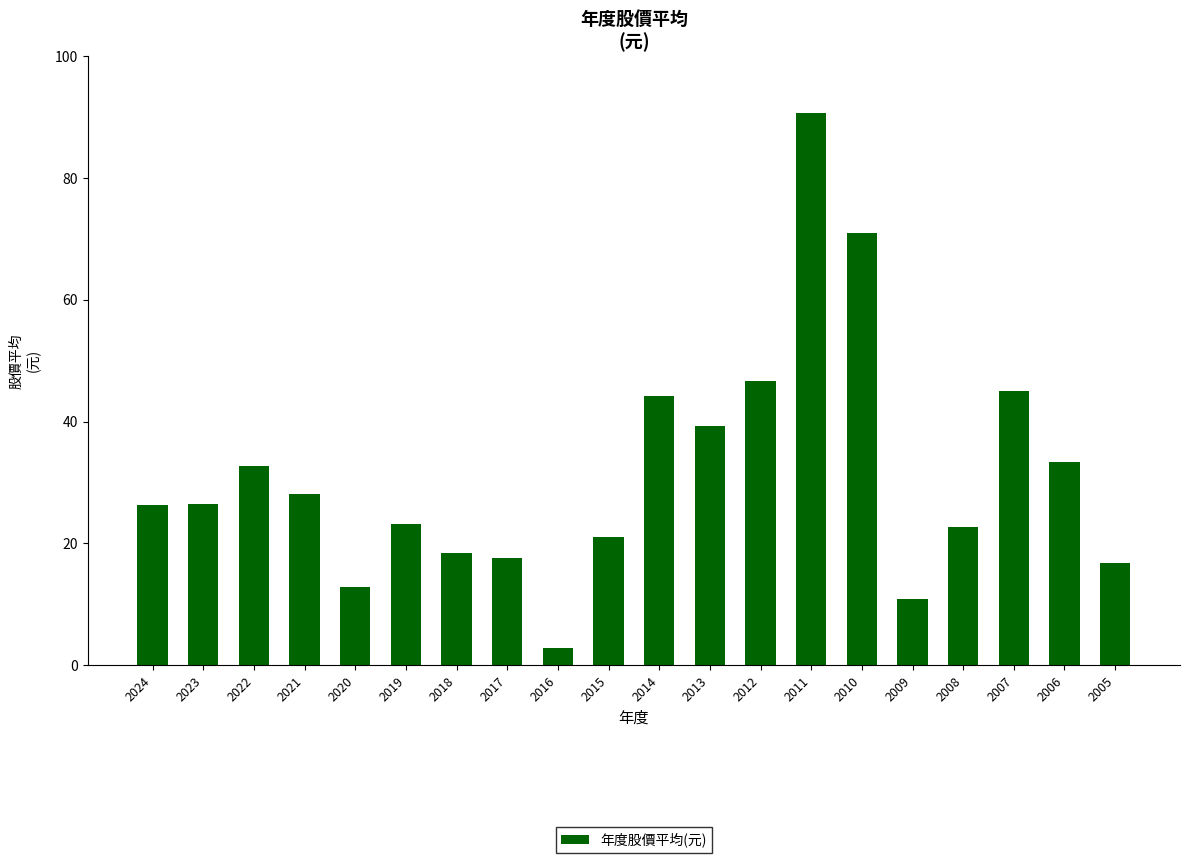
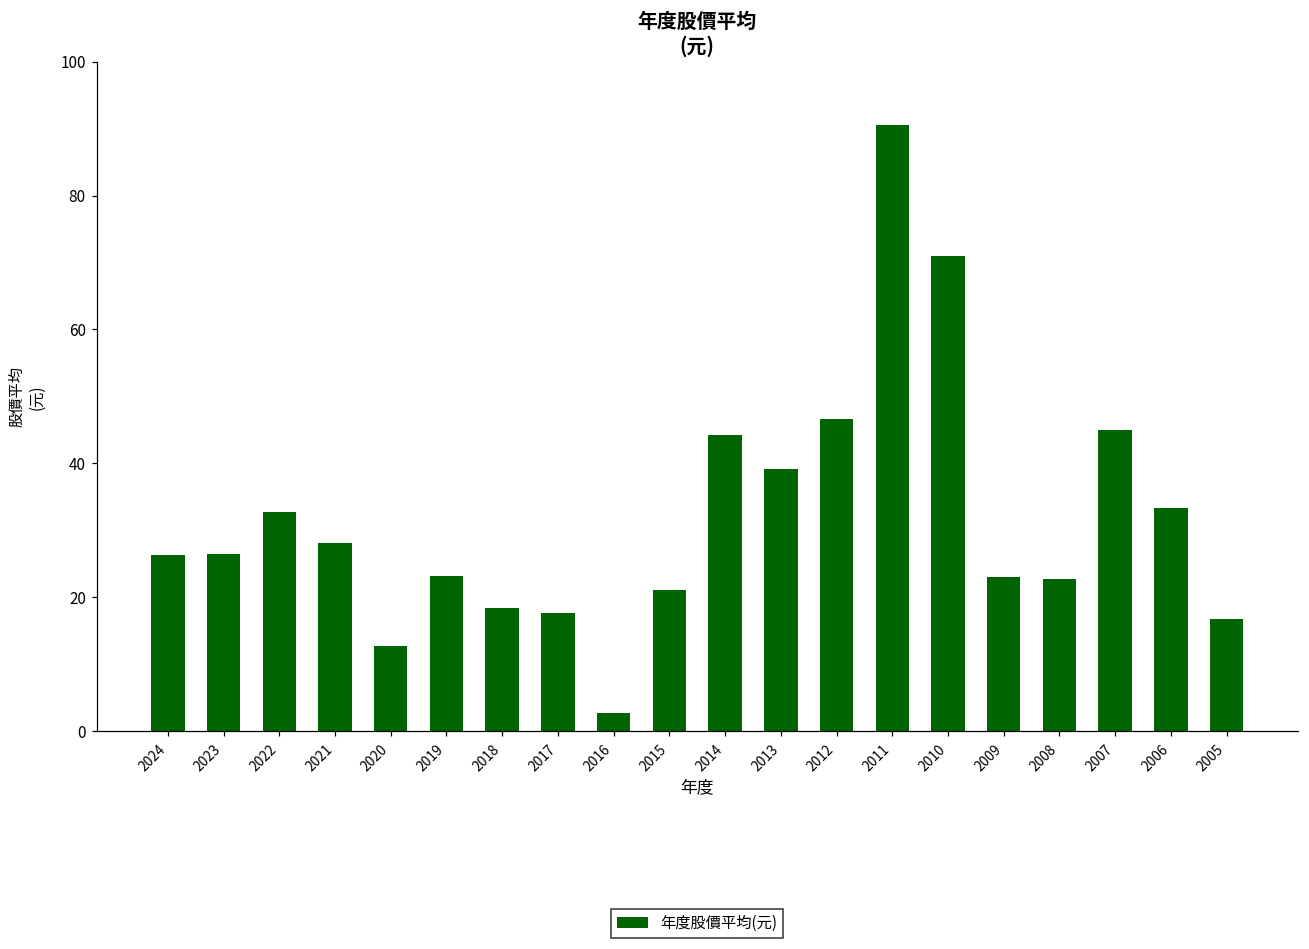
  {
    "2024": 26,
    "2023": 27,
    "2022": 33,
    "2021": 28,
    "2020": 13,
    "2019": 23,
    "2018": 18,
    "2017": 18,
    "2016": 3,
    "2015": 21,
    "2014": 44,
    "2013": 39,
    "2012": 47,
    "2011": 91,
    "2010": 71,
-   "2009": 11,
+   "2009": 23,
    "2008": 23,
    "2007": 45,
    "2006": 33,
    "2005": 17
  }
